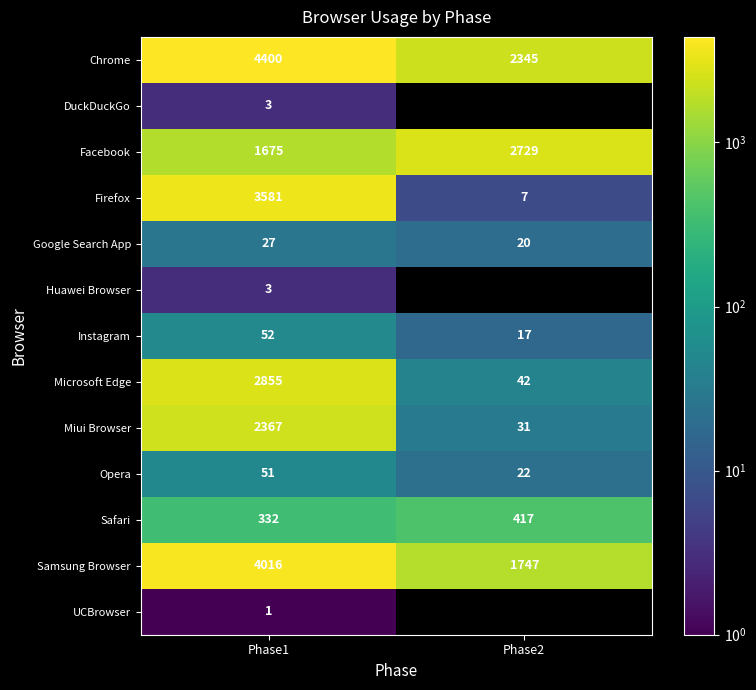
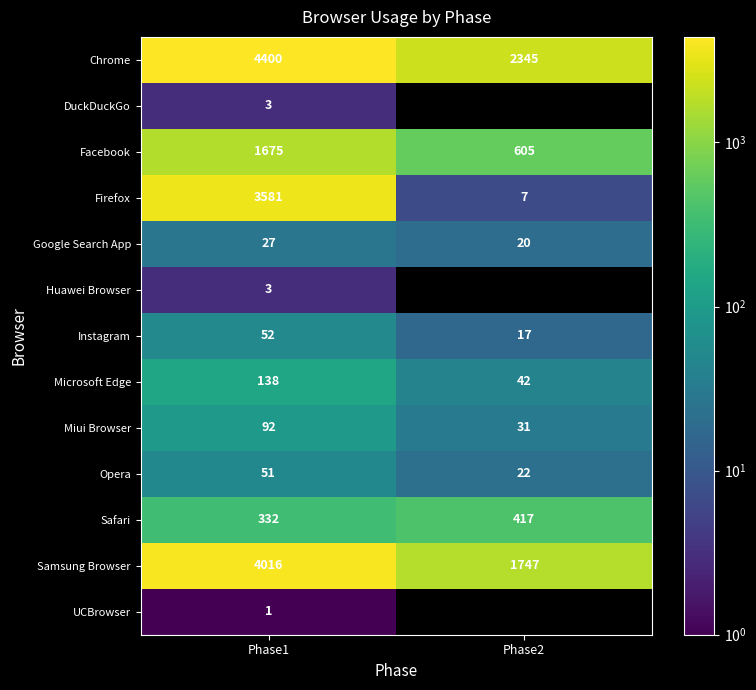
  {
    "Chrome": {
      "Phase1": 4400,
      "Phase2": 2345
    },
    "DuckDuckGo": {
      "Phase1": 3
    },
    "Facebook": {
      "Phase1": 1675,
-     "Phase2": 2729
+     "Phase2": 605
    },
    "Firefox": {
      "Phase1": 3581,
      "Phase2": 7
    },
    "Google Search App": {
      "Phase1": 27,
      "Phase2": 20
    },
    "Huawei Browser": {
      "Phase1": 3
    },
    "Instagram": {
      "Phase1": 52,
      "Phase2": 17
    },
    "Microsoft Edge": {
-     "Phase1": 2855,
+     "Phase1": 138,
      "Phase2": 42
    },
    "Miui Browser": {
-     "Phase1": 2367,
+     "Phase1": 92,
      "Phase2": 31
    },
    "Opera": {
      "Phase1": 51,
      "Phase2": 22
    },
    "Safari": {
      "Phase1": 332,
      "Phase2": 417
    },
    "Samsung Browser": {
      "Phase1": 4016,
      "Phase2": 1747
    },
    "UCBrowser": {
      "Phase1": 1
    }
  }
